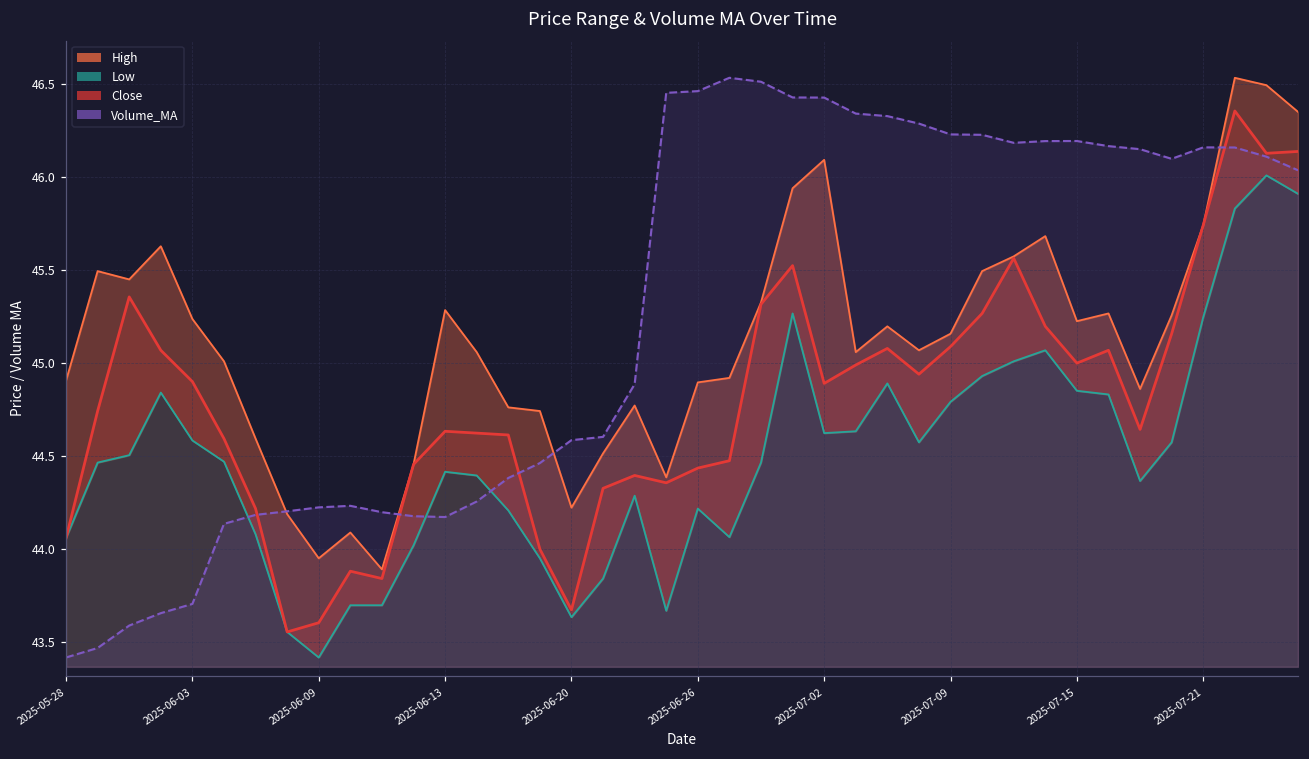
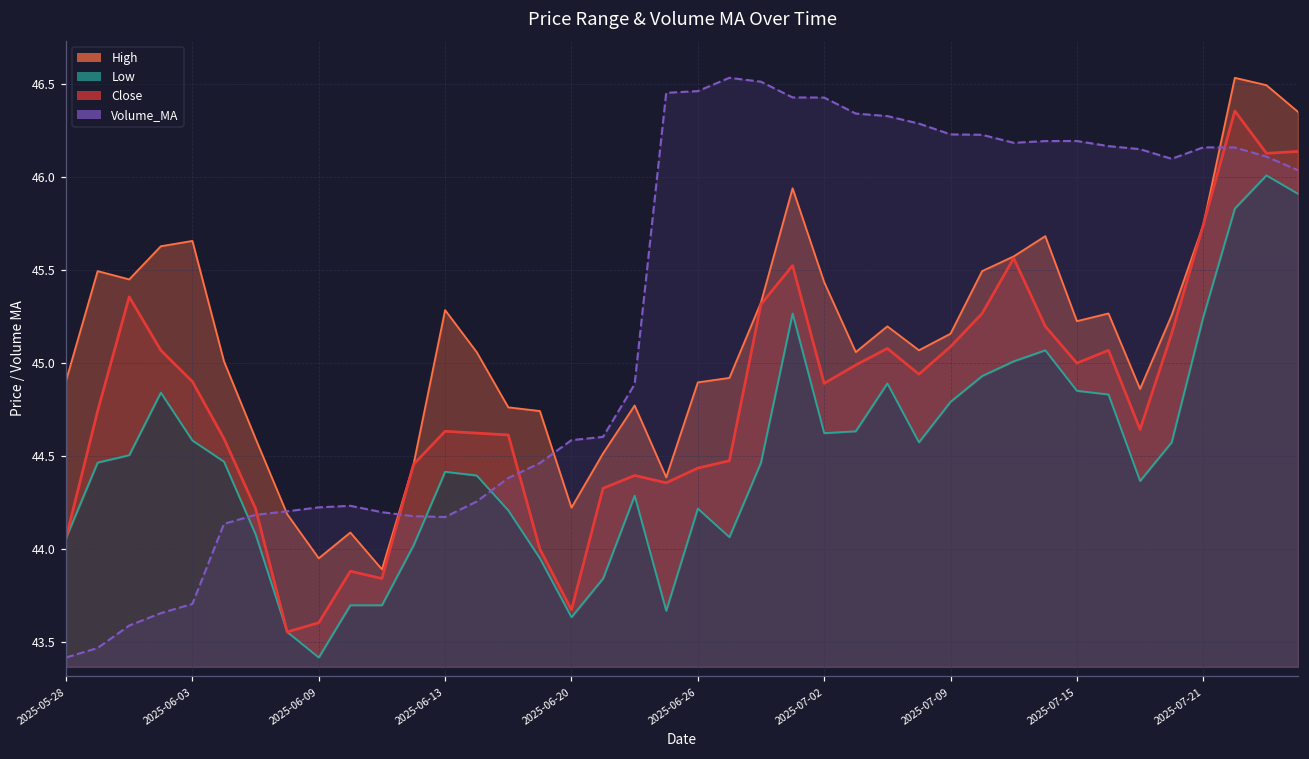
  {
    "High": {
      "2025-05-28": 44.90,
-     "2025-06-03": 45.24,
+     "2025-06-03": 45.65,
      "2025-06-09": 43.95,
      "2025-06-13": 45.28,
      "2025-06-20": 44.22,
      "2025-06-26": 44.89,
-     "2025-07-02": 46.09,
+     "2025-07-02": 45.43,
      "2025-07-09": 45.16,
      "2025-07-15": 45.22
    }
  }
